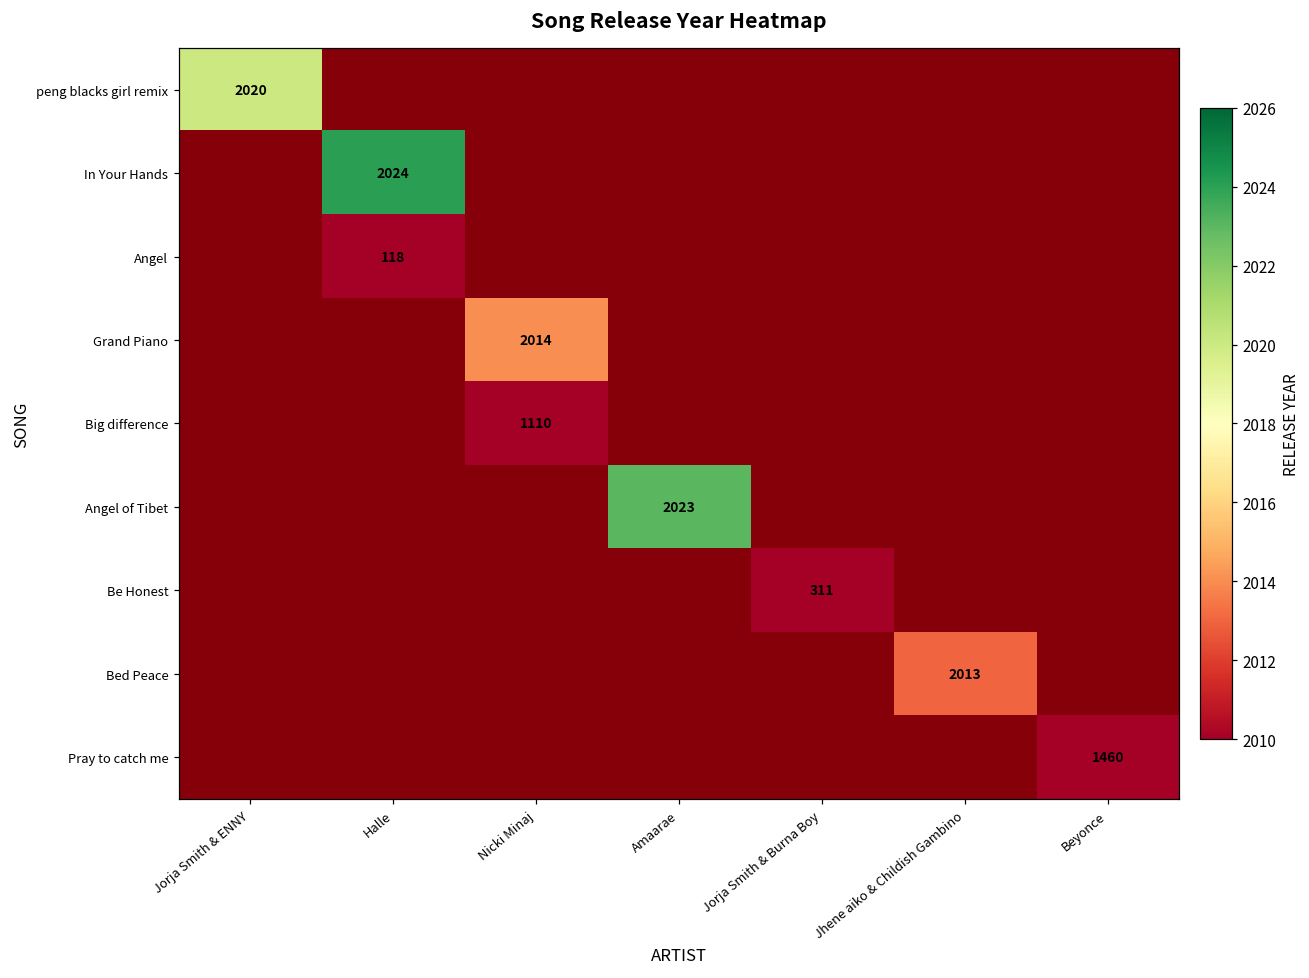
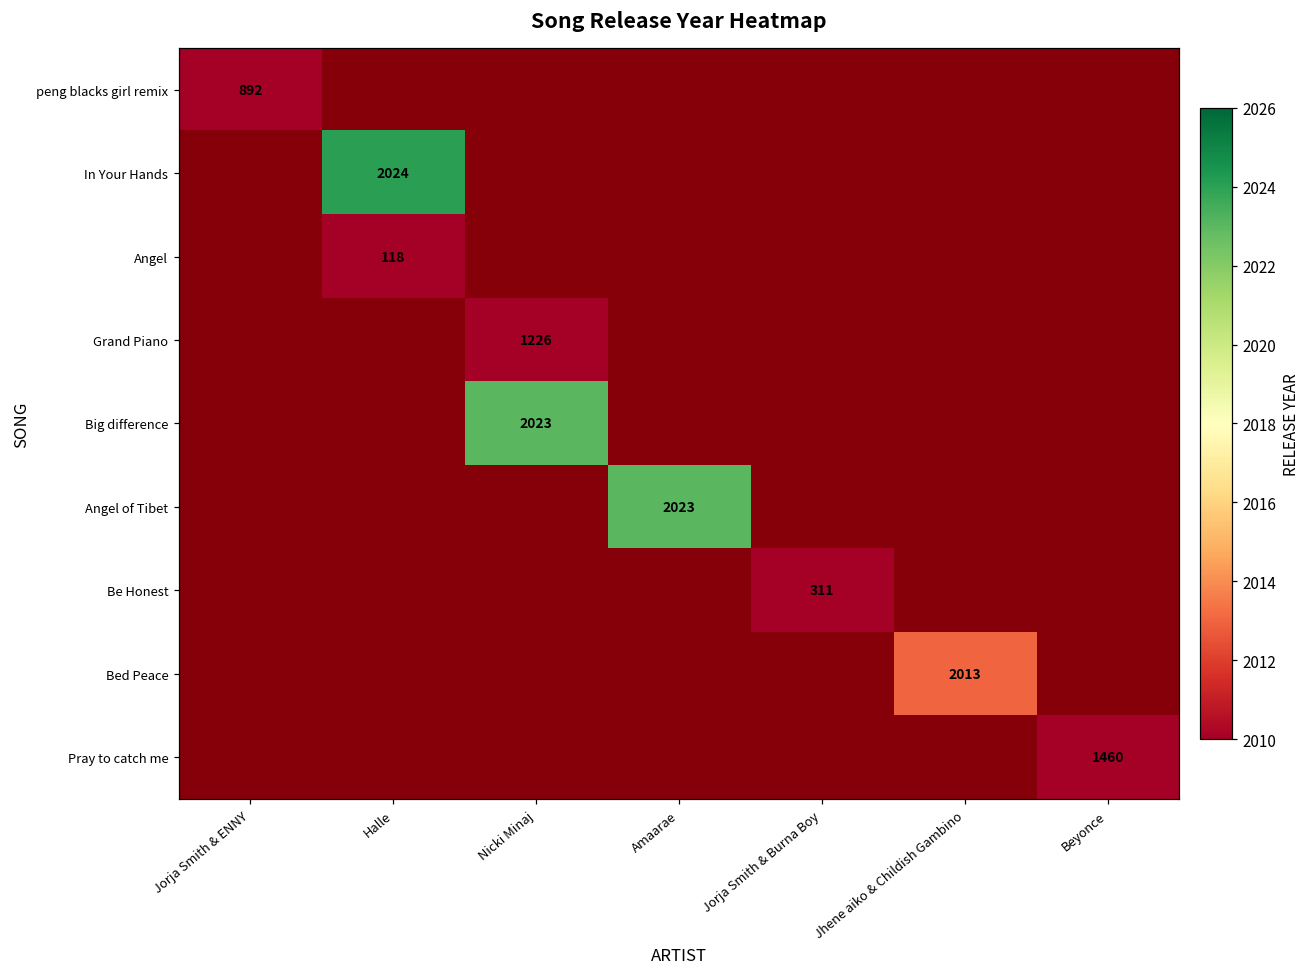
  {
    "peng blacks girl remix": {
-     "Jorja Smith & ENNY": 2020
+     "Jorja Smith & ENNY": 892
    },
    "In Your Hands": {
      "Halle": 2024
    },
    "Angel": {
      "Halle": 118
    },
    "Grand Piano": {
-     "Nicki Minaj": 2014
+     "Nicki Minaj": 1226
    },
    "Big difference": {
-     "Nicki Minaj": 1110
+     "Nicki Minaj": 2023
    },
    "Angel of Tibet": {
      "Amaarae": 2023
    },
    "Be Honest": {
      "Jorja Smith & Burna Boy": 311
    },
    "Bed Peace": {
      "Jhene aiko & Childish Gambino": 2013
    },
    "Pray to catch me": {
      "Beyonce": 1460
    }
  }
